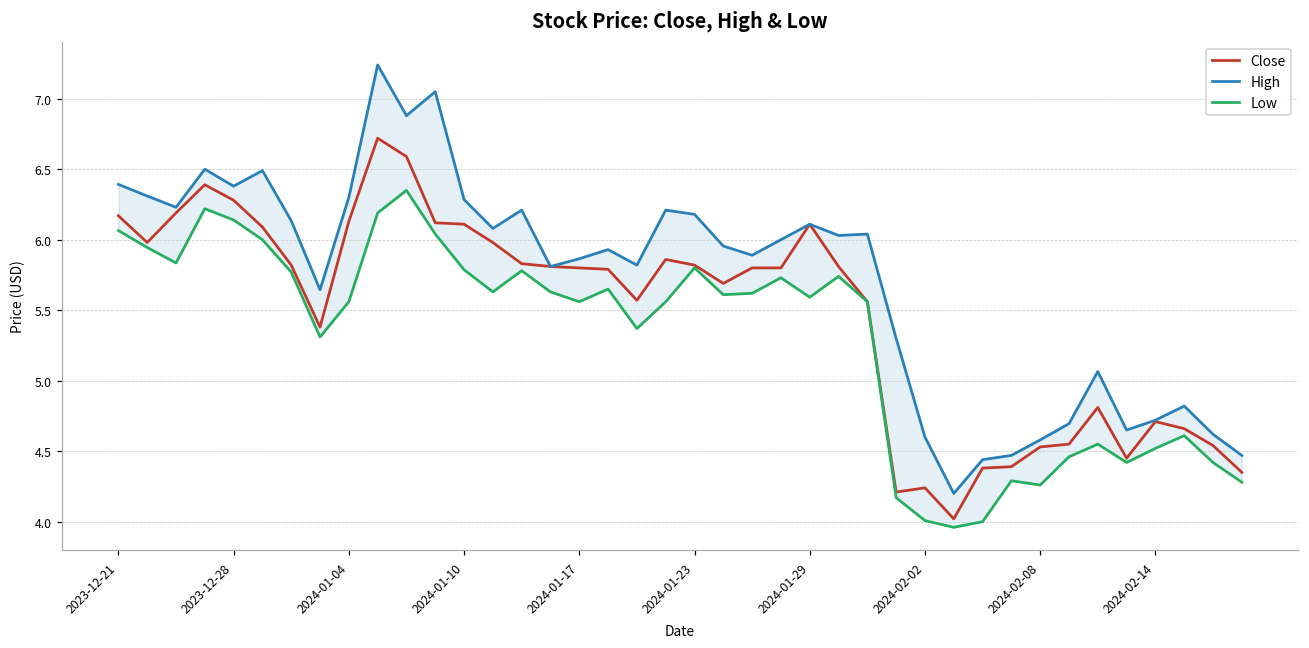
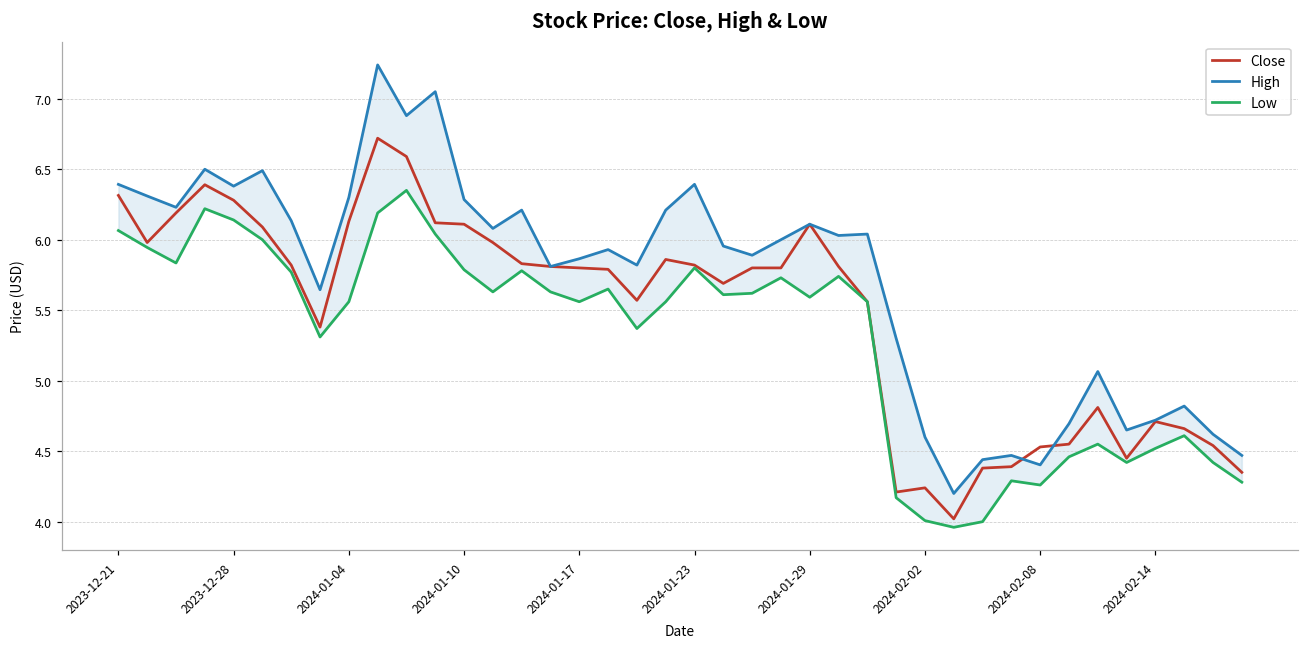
  {
    "Close": {
-     "2023-12-21": 6.17,
+     "2023-12-21": 6.31,
      "2023-12-28": 6.28,
      "2024-01-04": 6.13,
      "2024-01-10": 6.11,
      "2024-01-17": 5.80,
      "2024-01-23": 5.82,
      "2024-02-02": 4.24,
      "2024-02-08": 4.53
    },
    "High": {
      "2023-12-21": 6.39,
      "2023-12-28": 6.38,
      "2024-01-04": 6.30,
      "2024-01-10": 6.28,
      "2024-01-17": 5.86,
-     "2024-01-23": 6.18,
+     "2024-01-23": 6.39,
      "2024-02-02": 4.60,
-     "2024-02-08": 4.58
+     "2024-02-08": 4.40
    },
    "Low": {
      "2023-12-21": 6.07,
      "2023-12-28": 6.14,
      "2024-01-04": 5.56,
      "2024-01-10": 5.79,
      "2024-01-17": 5.56,
      "2024-01-23": 5.80,
      "2024-01-29": 5.59,
      "2024-02-02": 4.01,
      "2024-02-08": 4.26,
      "2024-02-14": 4.52
    }
  }
